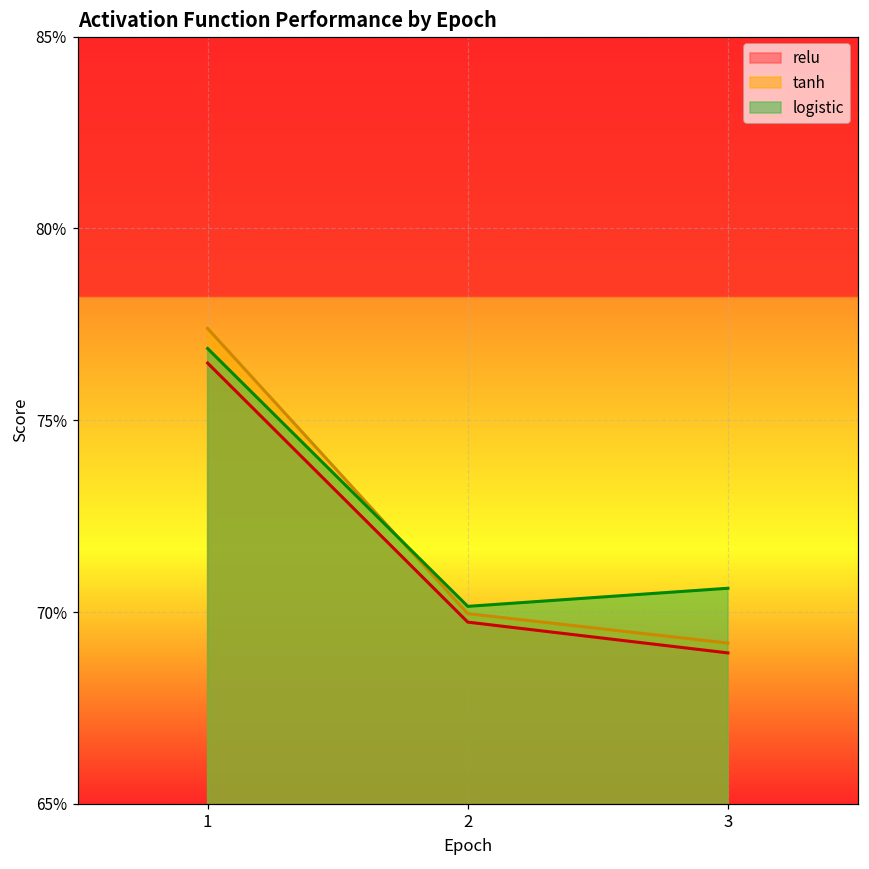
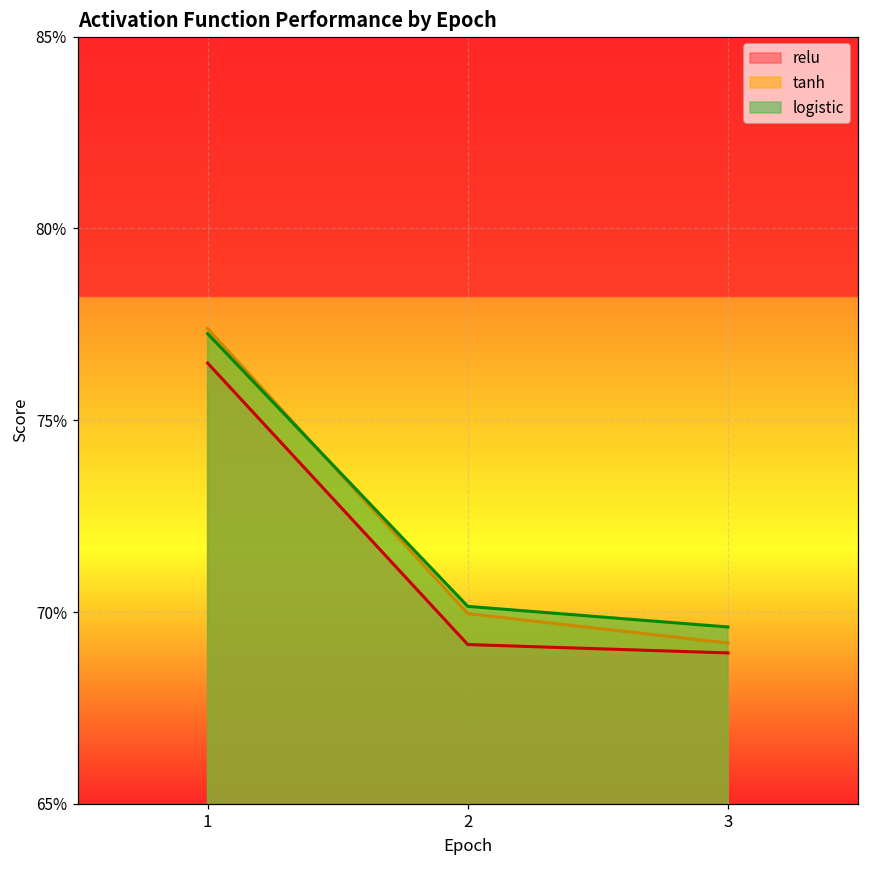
  {
    "relu": {
      "1": "76.5%",
-     "2": "69.7%",
+     "2": "69.2%",
      "3": "68.9%"
    },
    "tanh": {
      "1": "77.4%",
      "2": "70.0%",
      "3": "69.2%"
    },
    "logistic": {
-     "1": "76.9%",
+     "1": "77.3%",
      "2": "70.1%",
-     "3": "70.6%"
+     "3": "69.6%"
    }
  }
